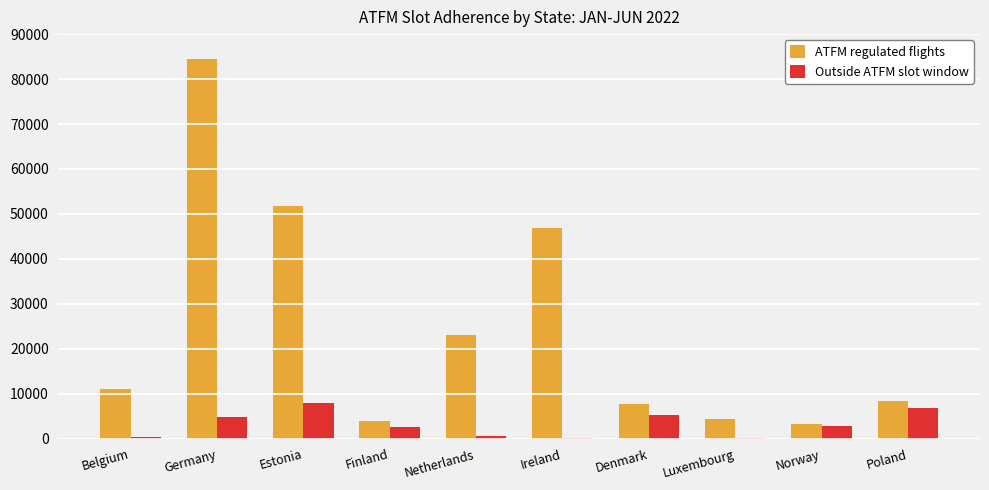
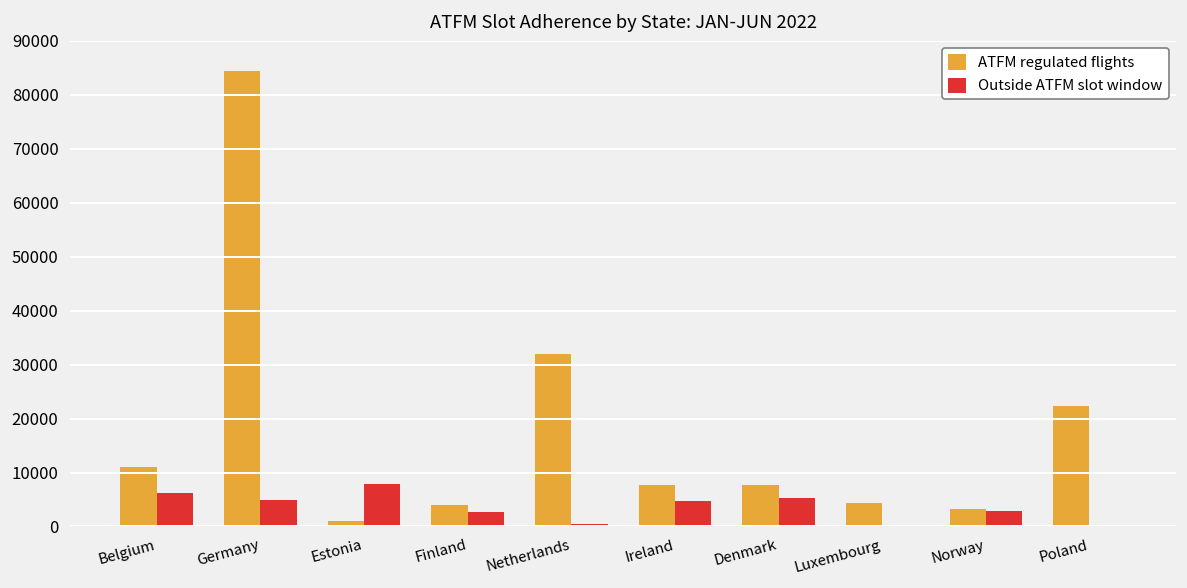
  {
    "ATFM regulated flights": {
      "Belgium": 11000,
      "Germany": 84000,
-     "Estonia": 52000,
+     "Estonia": 1000,
      "Finland": 4000,
-     "Netherlands": 23000,
-     "Ireland": 47000,
+     "Netherlands": 32000,
+     "Ireland": 8000,
      "Denmark": 8000,
      "Luxembourg": 4000,
      "Norway": 3000,
-     "Poland": 8000
+     "Poland": 22000
    },
    "Outside ATFM slot window": {
-     "Belgium": 0,
+     "Belgium": 6000,
      "Germany": 5000,
      "Estonia": 8000,
      "Finland": 3000,
-     "Ireland": 0,
+     "Ireland": 5000,
      "Denmark": 5000,
      "Norway": 3000,
-     "Poland": 7000
+     "Poland": 0
    }
  }
